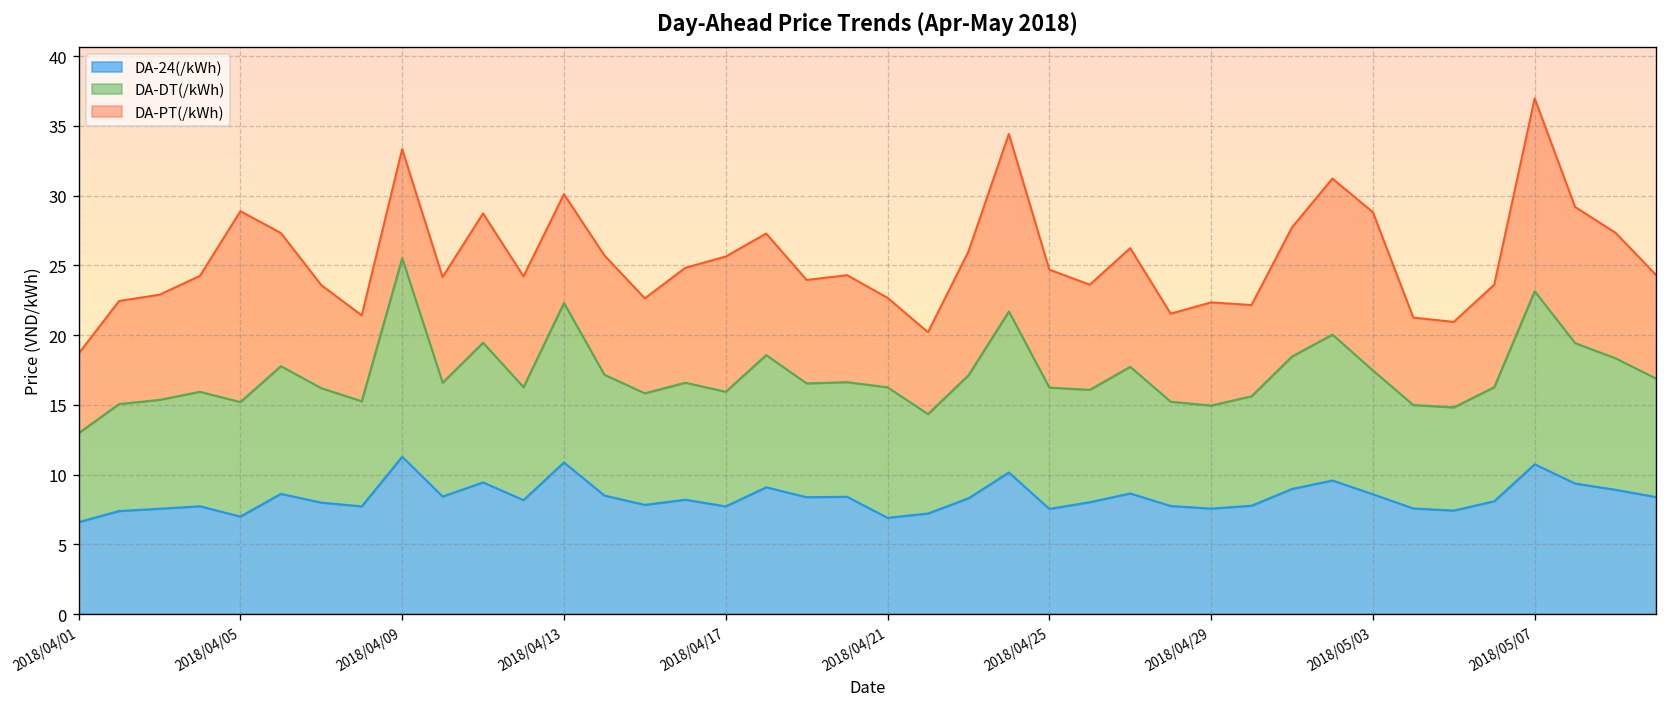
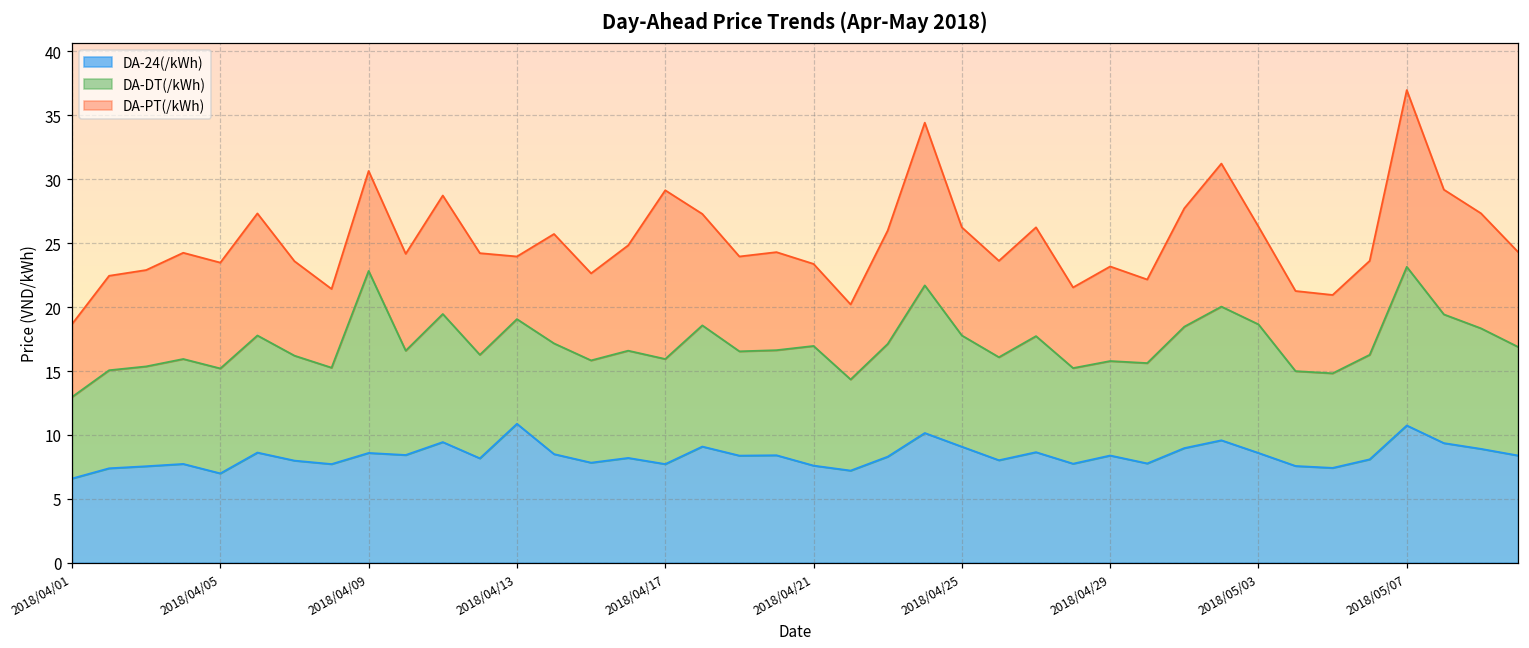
  {
    "DA-24(/kWh)": {
      "2018/04/01": 6.6,
      "2018/04/05": 7.0,
-     "2018/04/09": 11.3,
+     "2018/04/09": 8.6,
      "2018/04/13": 10.9,
      "2018/04/17": 7.7,
-     "2018/04/21": 6.9,
-     "2018/04/25": 7.5,
-     "2018/04/29": 7.6,
+     "2018/04/21": 7.6,
+     "2018/04/25": 9.1,
+     "2018/04/29": 8.4,
      "2018/05/03": 8.6,
      "2018/05/07": 10.7
    },
    "DA-DT(/kWh)": {
      "2018/04/01": 6.4,
      "2018/04/05": 8.2,
      "2018/04/09": 14.2,
-     "2018/04/13": 11.4,
+     "2018/04/13": 8.2,
      "2018/04/17": 8.2,
      "2018/04/21": 9.4,
      "2018/04/25": 8.7,
      "2018/04/29": 7.4,
-     "2018/05/03": 8.9,
+     "2018/05/03": 10.1,
      "2018/05/07": 12.4
    },
    "DA-PT(/kWh)": {
      "2018/04/01": 5.7,
-     "2018/04/05": 13.7,
+     "2018/04/05": 8.3,
      "2018/04/09": 7.8,
-     "2018/04/13": 7.8,
-     "2018/04/17": 9.7,
+     "2018/04/13": 4.9,
+     "2018/04/17": 13.2,
      "2018/04/21": 6.4,
      "2018/04/25": 8.5,
      "2018/04/29": 7.4,
-     "2018/05/03": 11.4,
+     "2018/05/03": 7.6,
      "2018/05/07": 13.8
    }
  }
